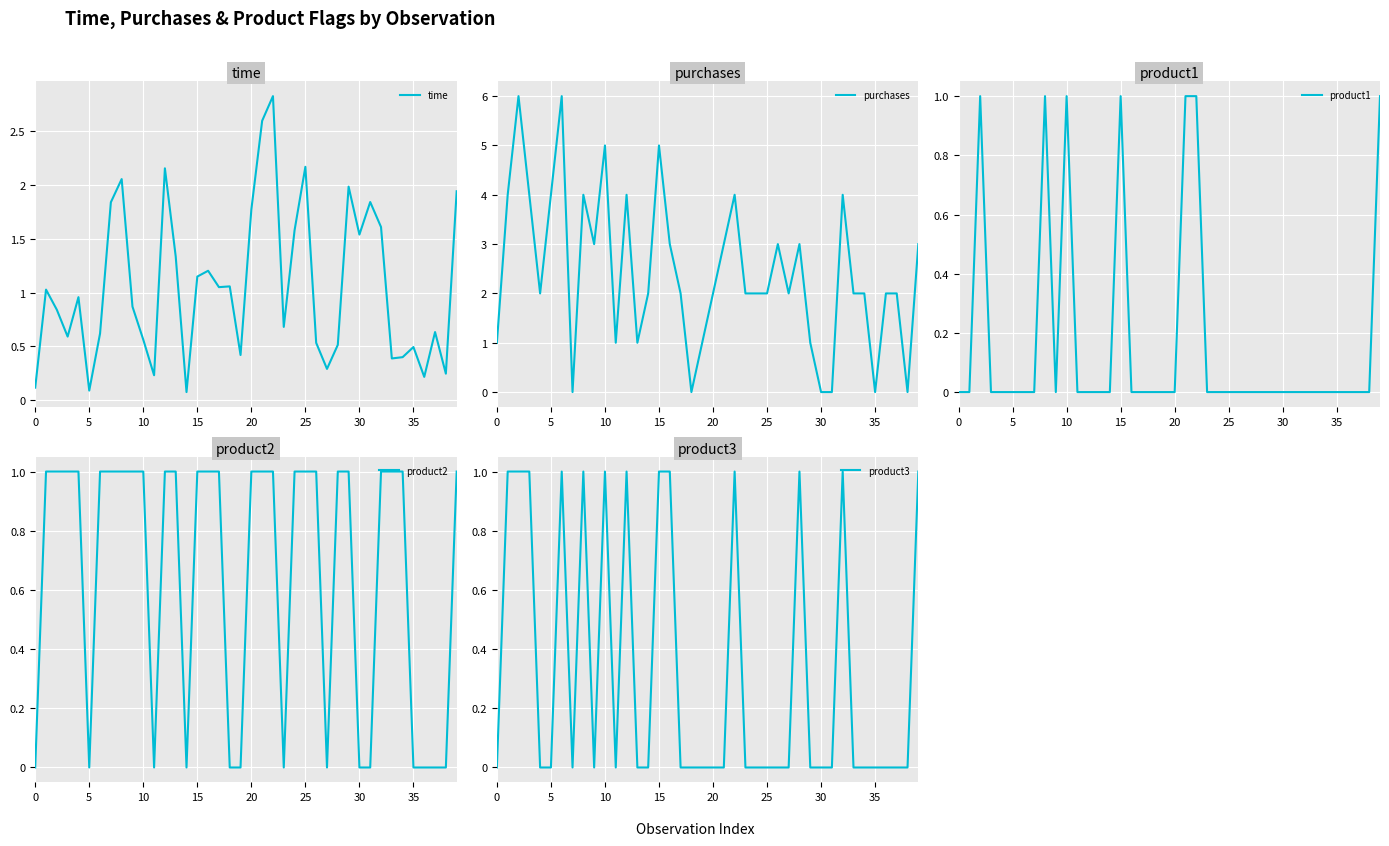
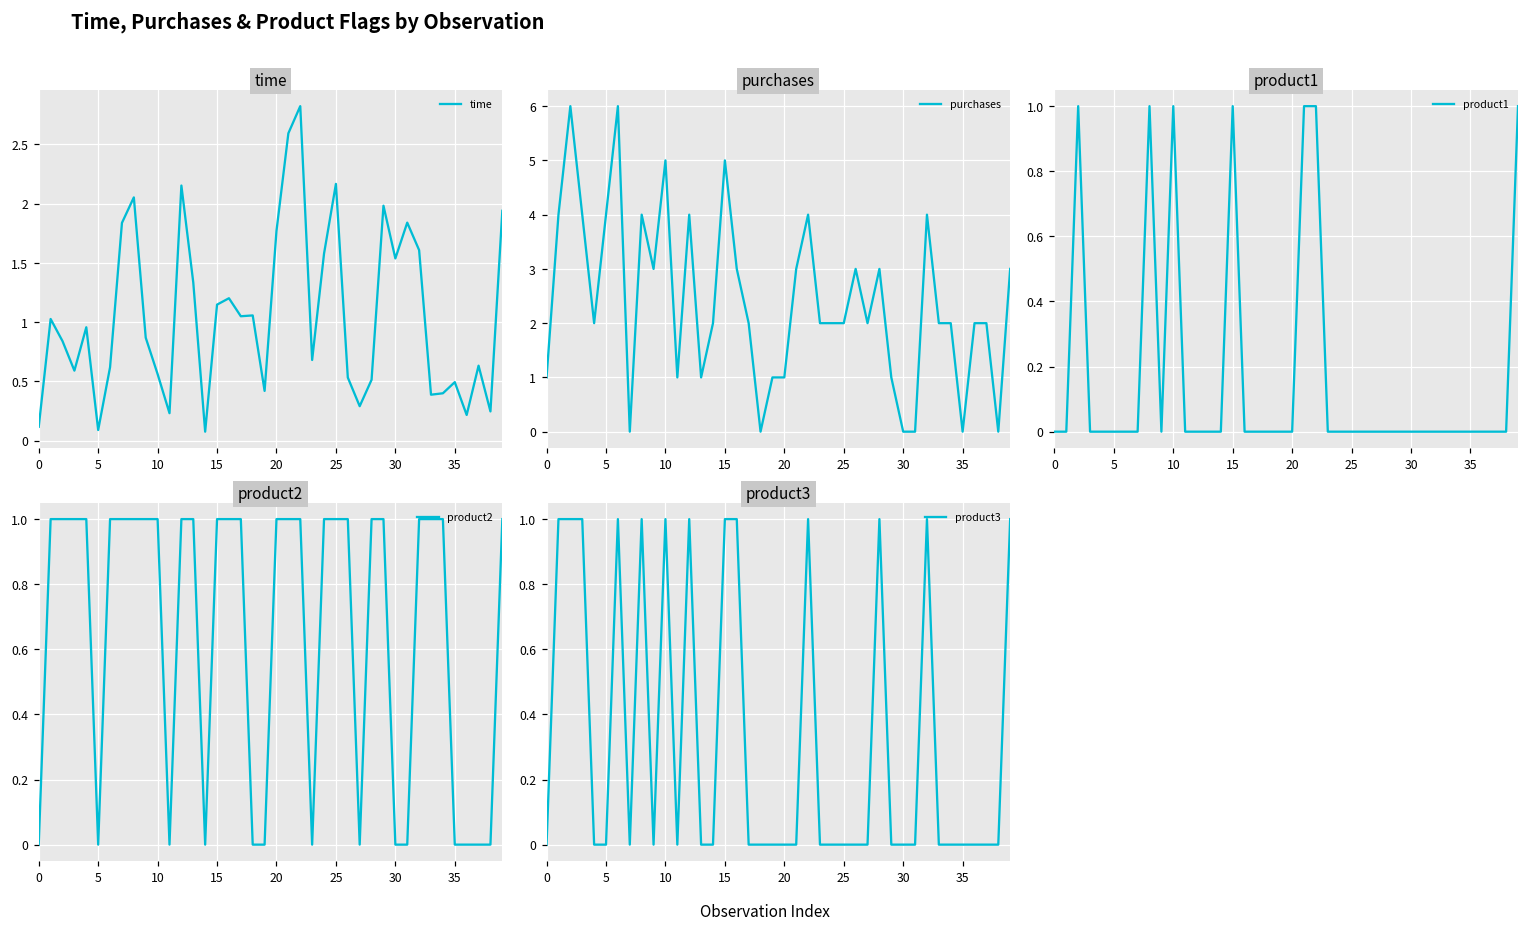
  {
    "time": {
      "0": 0.12,
      "5": 0.09,
      "10": 0.56,
      "15": 1.15,
      "20": 1.77,
      "25": 2.17,
      "30": 1.54,
      "35": 0.49
    },
    "purchases": {
      "0": 1,
      "5": 4,
      "10": 5,
      "15": 5,
-     "20": 2,
+     "20": 1,
      "25": 2,
      "30": 0,
      "35": 0
    },
    "product1": {
      "0": 0.00,
      "5": 0.00,
      "10": 1.00,
      "15": 1.00,
      "20": 0.00,
      "25": 0.00,
      "30": 0.00,
      "35": 0.00
    },
    "product2": {
      "0": 0.00,
      "5": 0.00,
      "10": 1.00,
      "15": 1.00,
      "20": 1.00,
      "25": 1.00,
      "30": 0.00,
      "35": 0.00
    },
    "product3": {
      "0": 0.00,
      "5": 0.00,
      "10": 1.00,
      "15": 1.00,
      "20": 0.00,
      "25": 0.00,
      "30": 0.00,
      "35": 0.00
    }
  }
